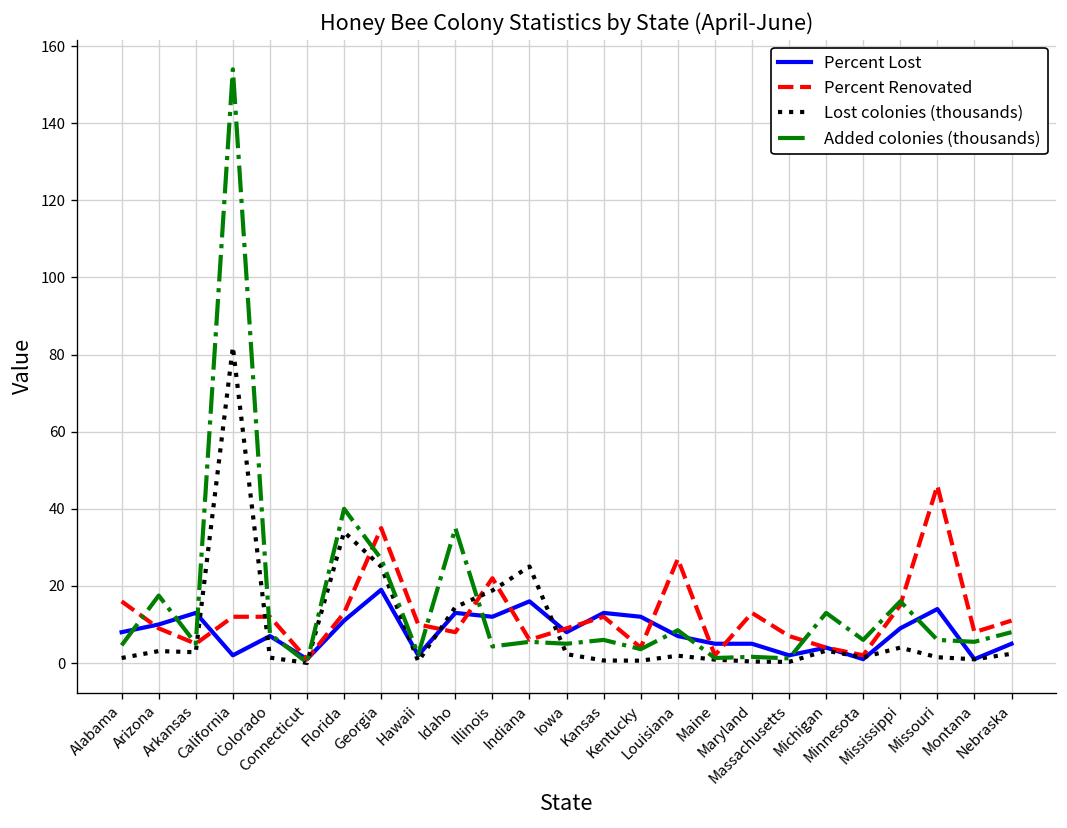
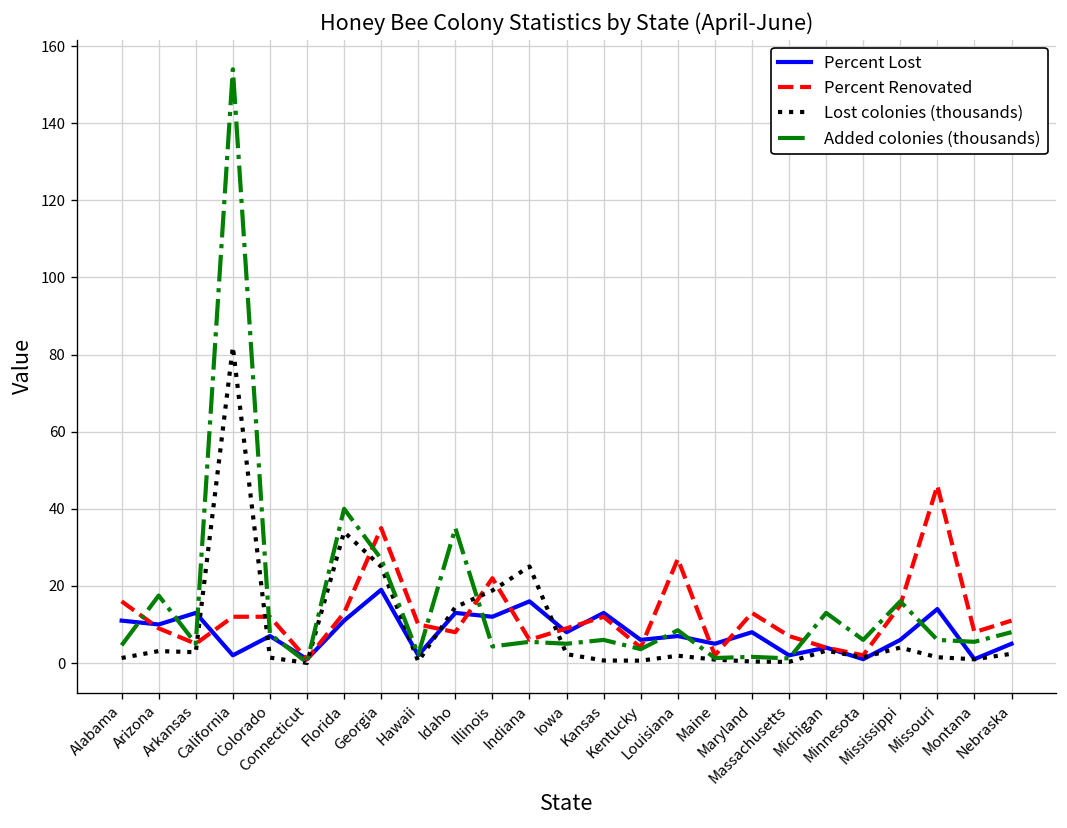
  {
    "Percent Lost": {
-     "Alabama": 8,
+     "Alabama": 11,
      "Arizona": 10,
      "Arkansas": 13,
      "California": 2,
      "Florida": 11,
      "Georgia": 19,
      "Idaho": 13,
      "Illinois": 12,
      "Indiana": 16,
      "Iowa": 8,
      "Kansas": 13,
-     "Kentucky": 12,
+     "Kentucky": 6,
      "Louisiana": 7,
      "Maine": 5,
-     "Maryland": 5,
+     "Maryland": 8,
      "Massachusetts": 2,
-     "Mississippi": 9,
+     "Mississippi": 6,
      "Missouri": 14,
      "Nebraska": 5
    },
    "Percent Renovated": {
      "Alabama": 16,
      "Arizona": 9,
      "California": 12,
      "Colorado": 12,
      "Florida": 13,
      "Georgia": 35,
      "Hawaii": 10,
      "Idaho": 8,
      "Illinois": 22,
      "Iowa": 9,
      "Kansas": 12,
      "Louisiana": 27,
      "Maryland": 13,
      "Massachusetts": 7,
      "Mississippi": 15,
      "Missouri": 46,
      "Montana": 8,
      "Nebraska": 11
    },
    "Lost colonies (thousands)": {
      "Alabama": 1,
      "Arizona": 3,
      "Arkansas": 3,
      "California": 82,
      "Colorado": 1,
      "Florida": 34,
      "Georgia": 25,
      "Hawaii": 0,
      "Idaho": 15,
      "Illinois": 19,
      "Indiana": 25,
      "Iowa": 2,
      "Kansas": 1,
      "Kentucky": 1,
      "Louisiana": 2,
      "Maryland": 0,
      "Massachusetts": 0,
      "Mississippi": 4,
      "Missouri": 2,
      "Nebraska": 2
    },
    "Added colonies (thousands)": {
      "Alabama": 5,
      "Arizona": 18,
      "California": 154,
      "Florida": 40,
      "Georgia": 27,
      "Idaho": 35,
      "Illinois": 4,
      "Iowa": 5,
      "Kansas": 6,
      "Louisiana": 9,
      "Maryland": 2,
      "Massachusetts": 1,
      "Michigan": 13,
      "Minnesota": 6,
      "Mississippi": 16,
      "Missouri": 6,
      "Montana": 6,
      "Nebraska": 8
    }
  }
